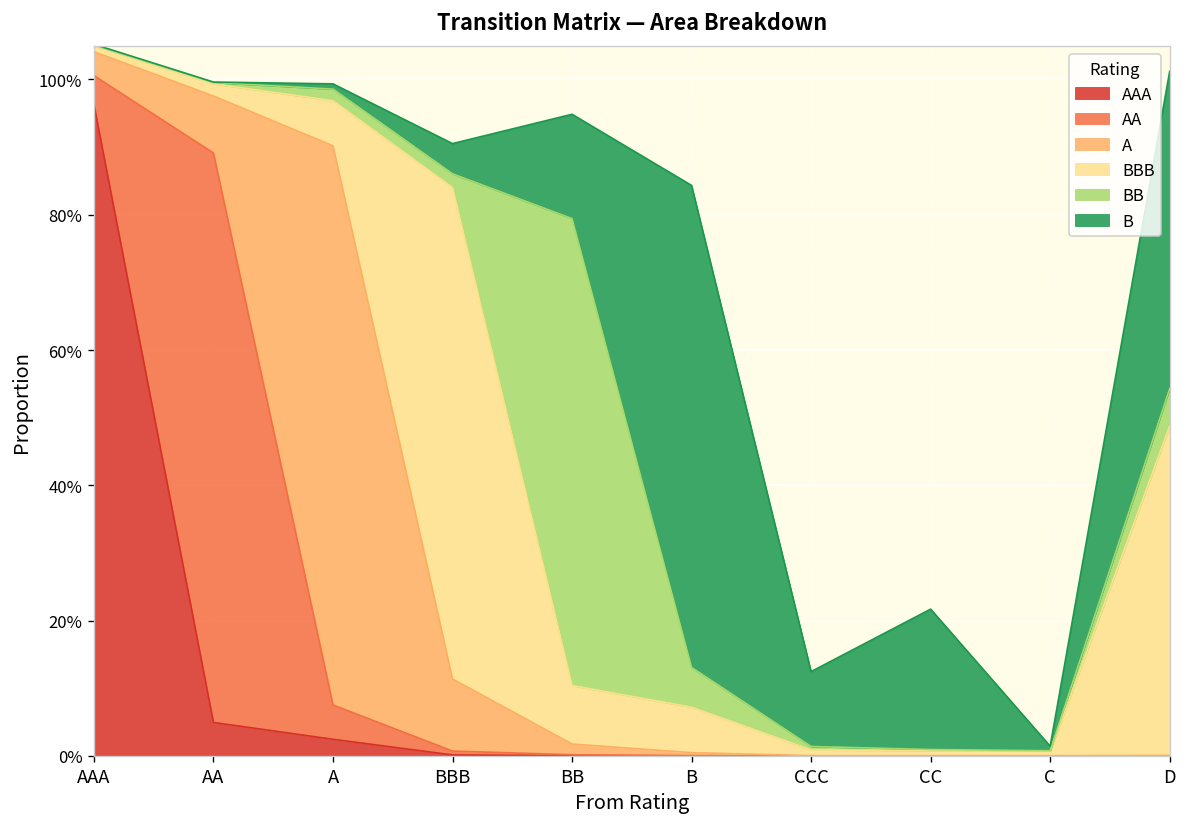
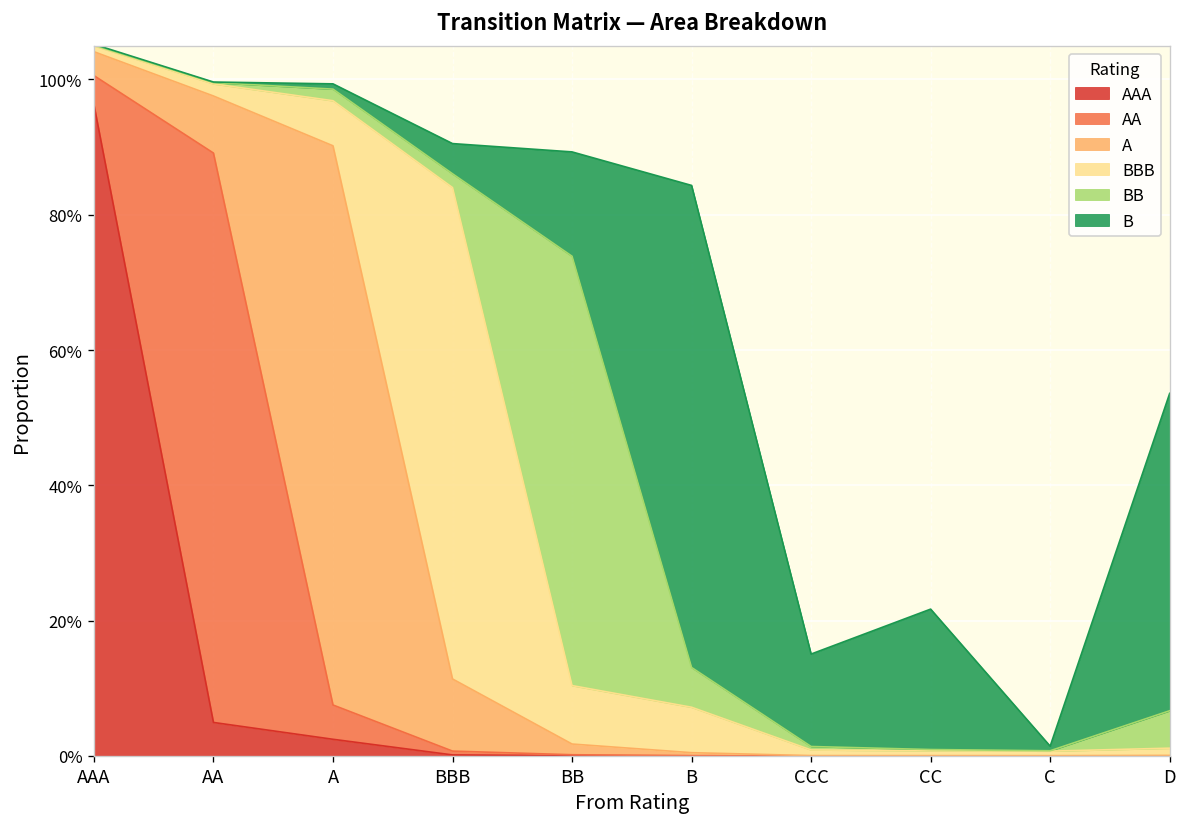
  {
    "AAA": {
      "AAA": "96%",
      "AA": "5%",
      "A": "2%",
      "BBB": "0%"
    },
    "AA": {
      "AAA": "4%",
      "AA": "84%",
      "A": "5%",
      "BBB": "1%"
    },
    "A": {
      "AAA": "4%",
      "AA": "8%",
      "A": "83%",
      "BBB": "11%",
      "BB": "2%"
    },
    "BBB": {
      "A": "7%",
      "BBB": "73%",
      "BB": "9%",
      "B": "7%",
      "CCC": "1%",
-     "D": "49%"
+     "D": "1%"
    },
    "BB": {
      "A": "2%",
      "BBB": "2%",
-     "BB": "69%",
+     "BB": "63%",
      "B": "6%",
      "CCC": "1%",
      "D": "6%"
    },
    "B": {
      "A": "1%",
      "BBB": "4%",
      "BB": "15%",
      "B": "71%",
-     "CCC": "11%",
+     "CCC": "14%",
      "CC": "21%",
      "C": "1%",
      "D": "47%"
    }
  }
